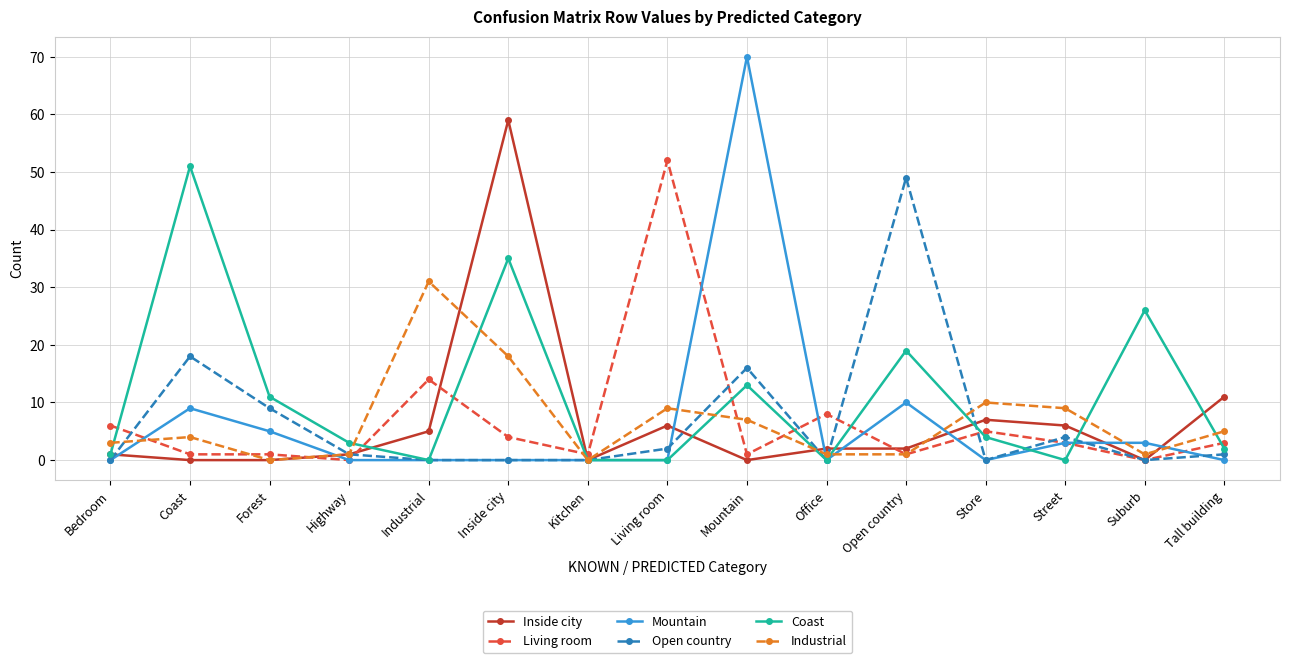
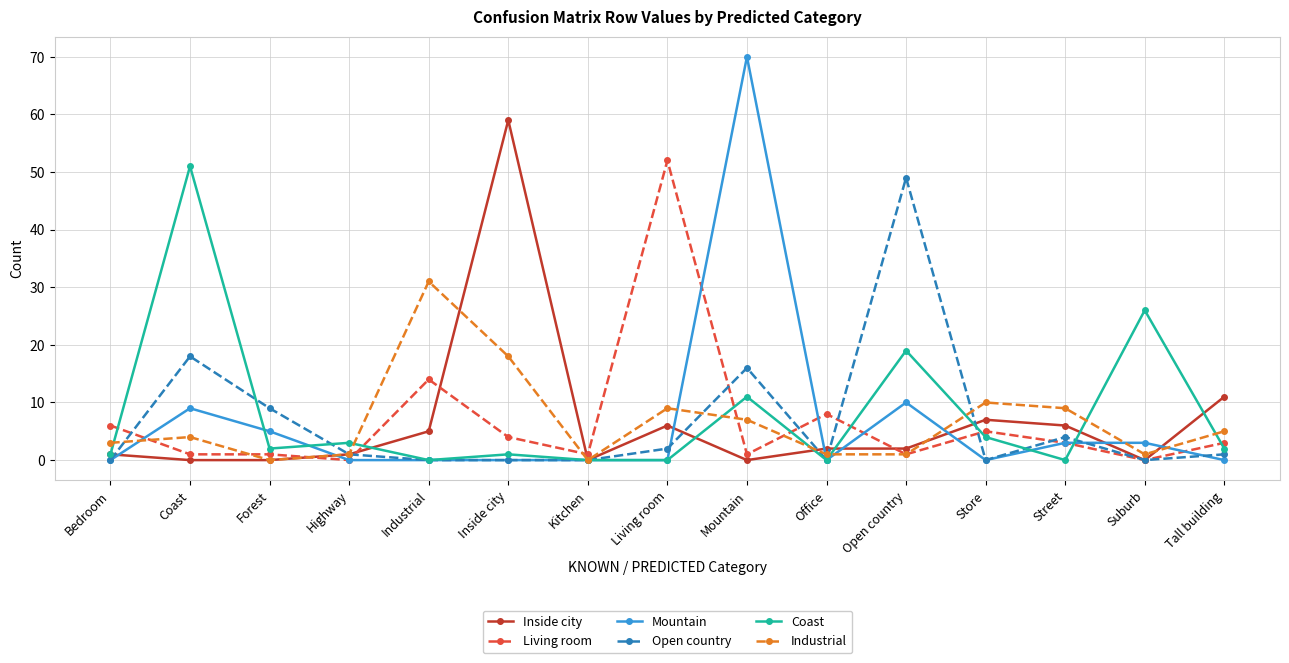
  {
    "Coast": {
      "Coast": 51,
-     "Forest": 11,
+     "Forest": 2,
      "Highway": 3,
-     "Inside city": 35,
-     "Mountain": 13,
+     "Inside city": 1,
+     "Mountain": 11,
      "Open country": 19,
      "Store": 4,
      "Street": 0,
      "Suburb": 26,
      "Tall building": 2
    }
  }
